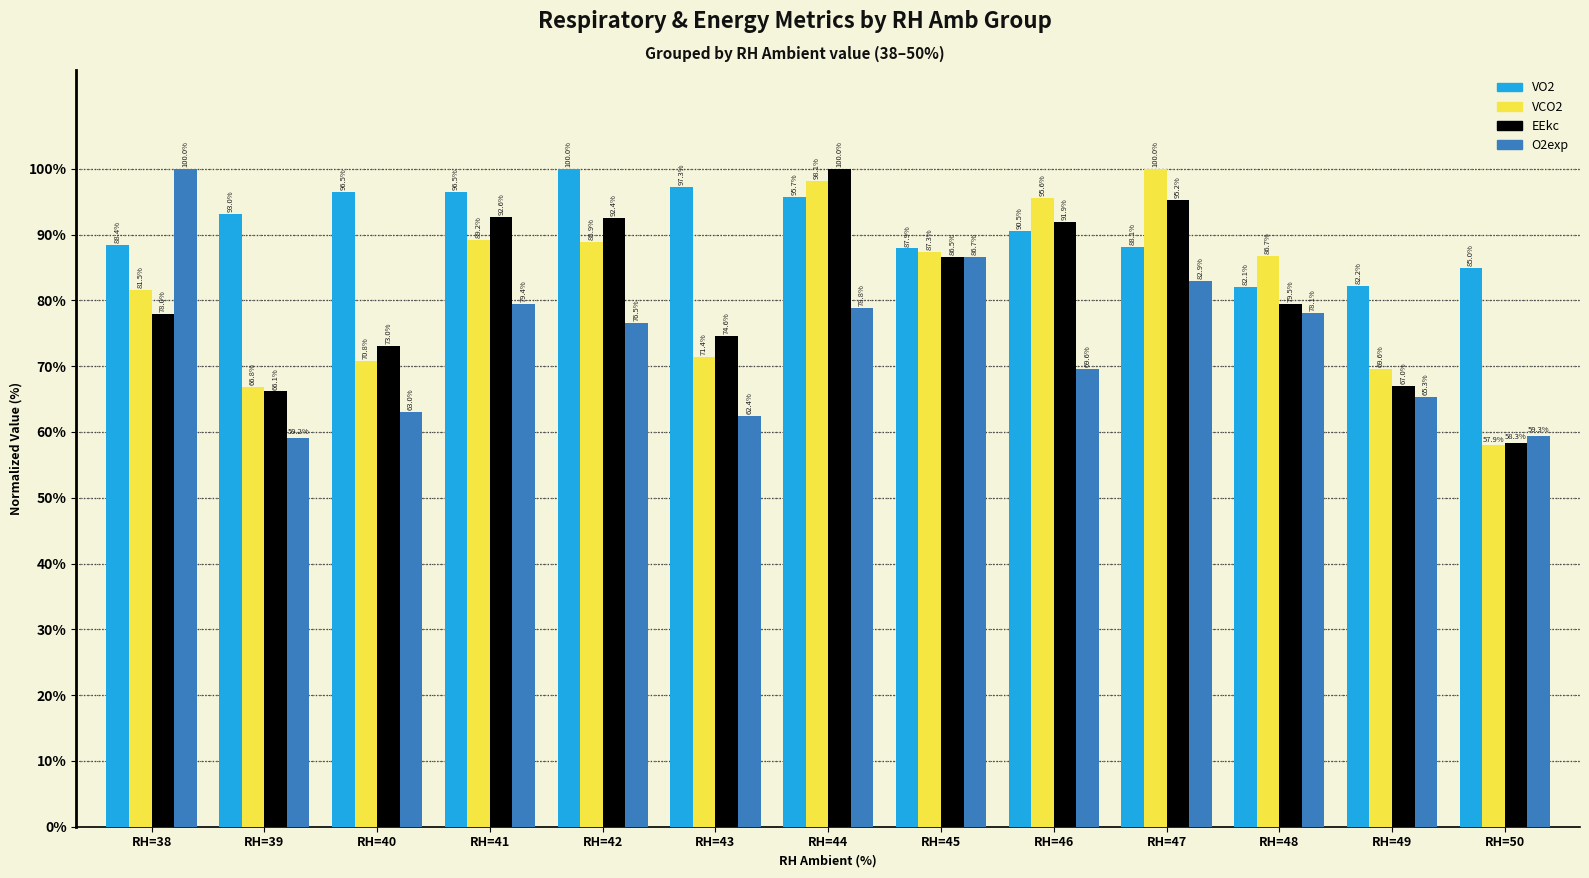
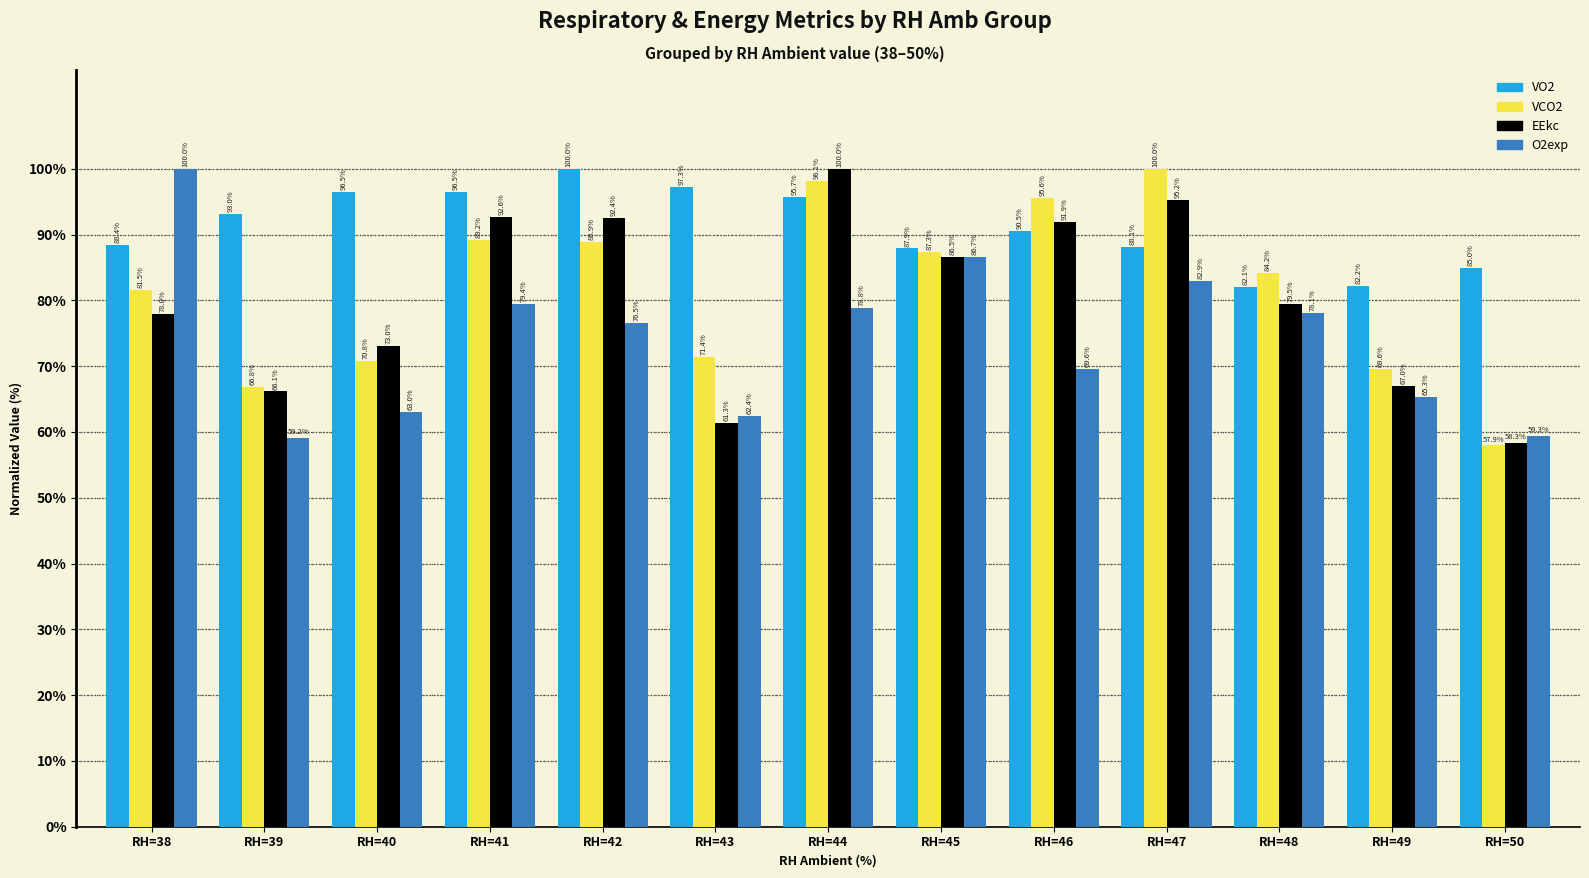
  {
    "VO2": {
      "RH=38": "88.4%",
      "RH=39": "93.0%",
      "RH=40": "96.5%",
      "RH=41": "96.5%",
      "RH=42": "100.0%",
      "RH=43": "97.3%",
      "RH=44": "95.7%",
      "RH=45": "87.9%",
      "RH=46": "90.5%",
      "RH=47": "88.1%",
      "RH=48": "82.1%",
      "RH=49": "82.2%",
      "RH=50": "85.0%"
    },
    "VCO2": {
      "RH=38": "81.5%",
      "RH=39": "66.8%",
      "RH=40": "70.8%",
      "RH=41": "89.2%",
      "RH=42": "88.9%",
      "RH=43": "71.4%",
      "RH=44": "98.1%",
      "RH=45": "87.3%",
      "RH=46": "95.6%",
      "RH=47": "100.0%",
-     "RH=48": "86.7%",
+     "RH=48": "84.2%",
      "RH=49": "69.6%",
      "RH=50": "57.9%"
    },
    "EEkc": {
      "RH=38": "78.0%",
      "RH=39": "66.1%",
      "RH=40": "73.0%",
      "RH=41": "92.6%",
      "RH=42": "92.4%",
-     "RH=43": "74.6%",
+     "RH=43": "61.3%",
      "RH=44": "100.0%",
      "RH=45": "86.5%",
      "RH=46": "91.9%",
      "RH=47": "95.2%",
      "RH=48": "79.5%",
      "RH=49": "67.0%",
      "RH=50": "58.3%"
    },
    "O2exp": {
      "RH=38": "100.0%",
      "RH=39": "59.2%",
      "RH=40": "63.0%",
      "RH=41": "79.4%",
      "RH=42": "76.5%",
      "RH=43": "62.4%",
      "RH=44": "78.8%",
      "RH=45": "86.7%",
      "RH=46": "69.6%",
      "RH=47": "82.9%",
      "RH=48": "78.1%",
      "RH=49": "65.3%",
      "RH=50": "59.3%"
    }
  }
